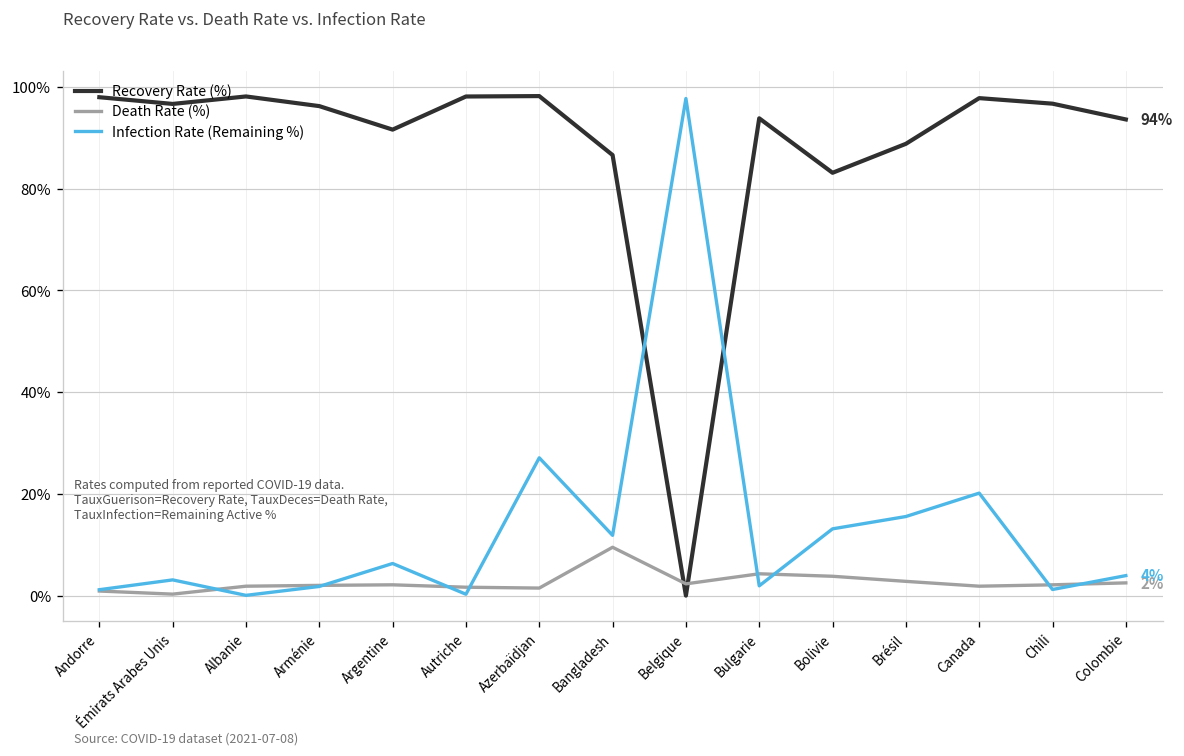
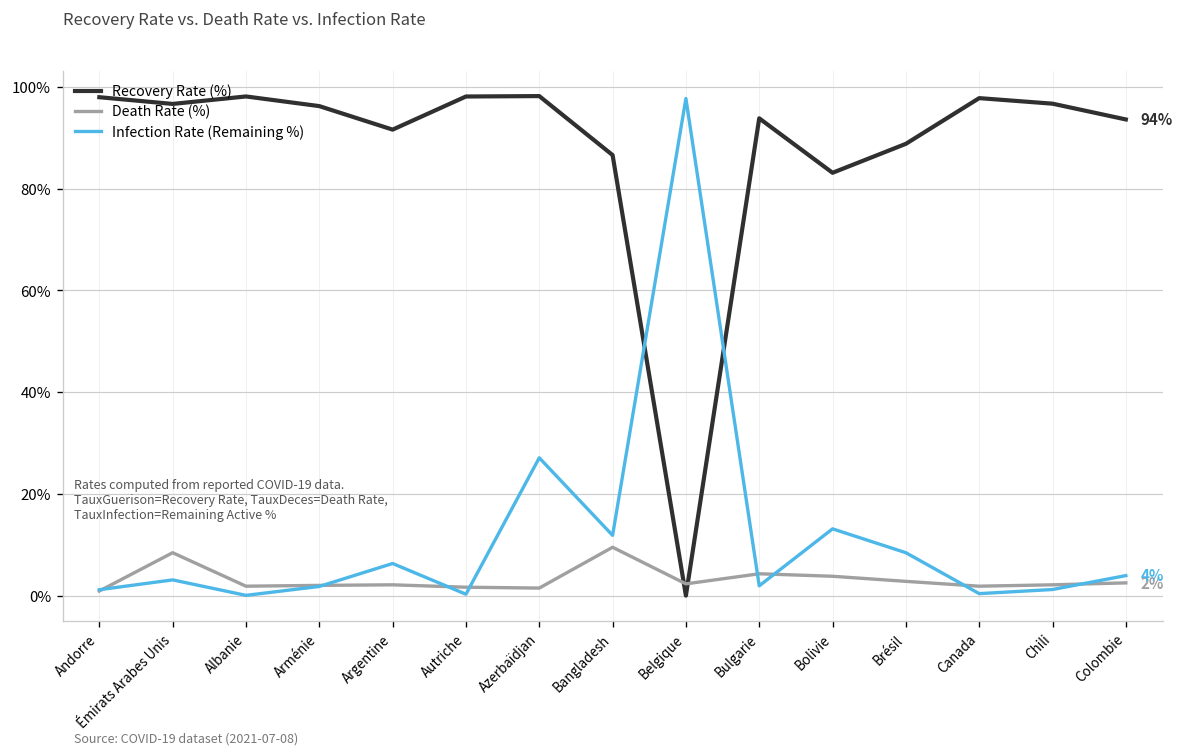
  {
    "Recovery Rate (%)": {
      "Colombie": "94%"
    },
    "Death Rate (%)": {
-     "Émirats Arabes Unis": "0%",
+     "Émirats Arabes Unis": "8%",
      "Albanie": "2%",
      "Argentine": "2%",
      "Autriche": "2%",
      "Azerbaïdjan": "1%",
      "Bangladesh": "10%",
      "Belgique": "2%",
      "Bulgarie": "4%",
      "Bolivie": "4%",
      "Brésil": "3%",
      "Canada": "2%",
      "Chili": "2%"
    },
    "Infection Rate (Remaining %)": {
      "Émirats Arabes Unis": "3%",
      "Albanie": "0%",
      "Argentine": "6%",
      "Autriche": "0%",
      "Azerbaïdjan": "27%",
      "Bangladesh": "12%",
      "Belgique": "98%",
      "Bulgarie": "2%",
      "Bolivie": "13%",
-     "Brésil": "16%",
-     "Canada": "20%",
+     "Brésil": "8%",
+     "Canada": "0%",
      "Chili": "1%"
    }
  }
